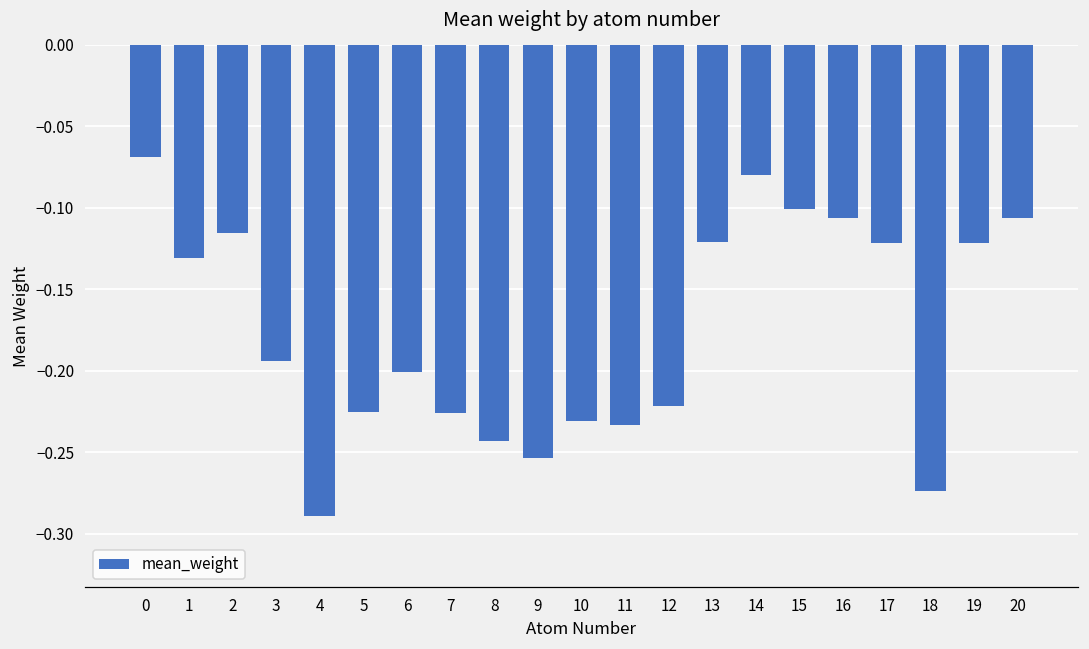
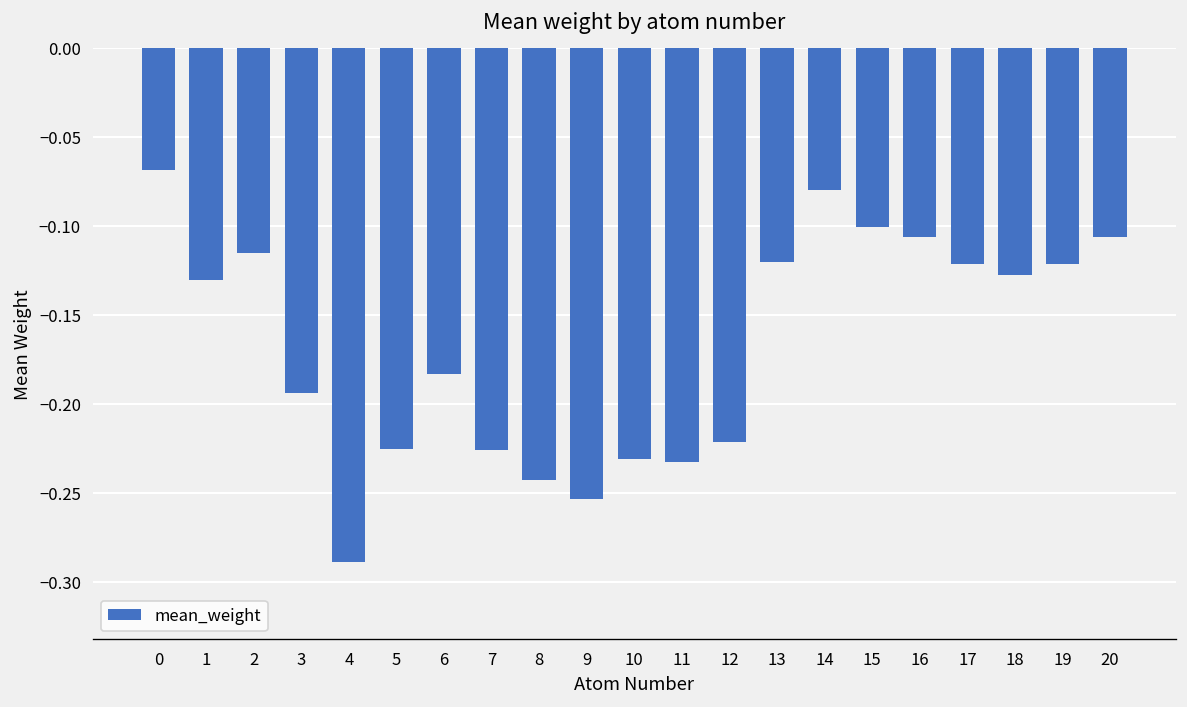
  {
    "0": -0.069,
    "1": -0.131,
    "2": -0.115,
    "3": -0.194,
    "4": -0.289,
    "5": -0.225,
-   "6": -0.201,
+   "6": -0.183,
    "7": -0.226,
    "8": -0.243,
    "9": -0.253,
    "10": -0.231,
    "11": -0.233,
    "12": -0.222,
    "13": -0.121,
    "14": -0.080,
    "15": -0.101,
    "16": -0.106,
    "17": -0.121,
-   "18": -0.274,
+   "18": -0.128,
    "19": -0.121,
    "20": -0.106
  }
